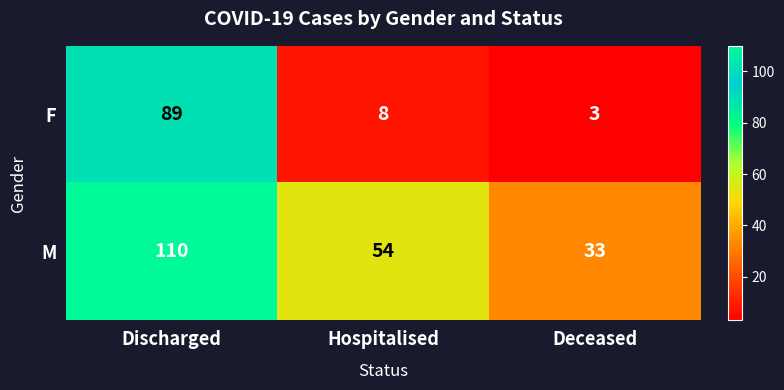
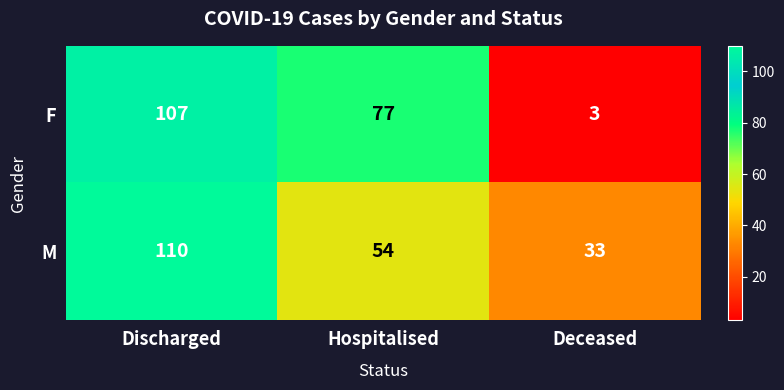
  {
    "F": {
-     "Discharged": 89,
-     "Hospitalised": 8,
+     "Discharged": 107,
+     "Hospitalised": 77,
      "Deceased": 3
    },
    "M": {
      "Discharged": 110,
      "Hospitalised": 54,
      "Deceased": 33
    }
  }
